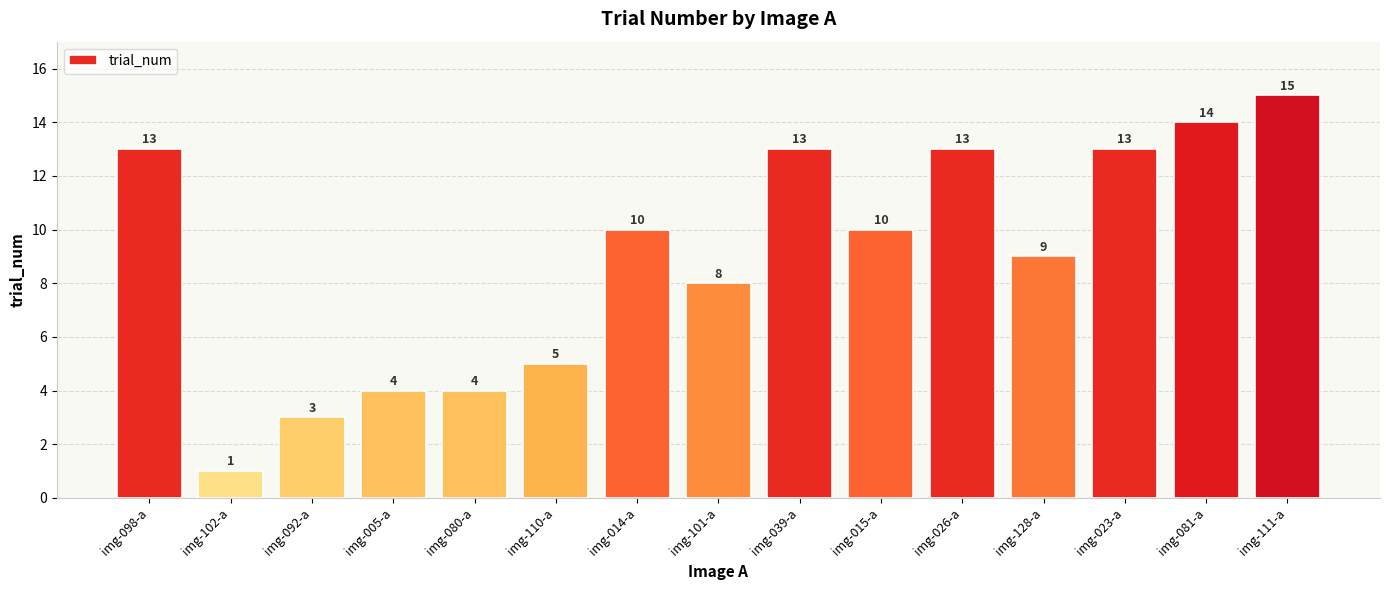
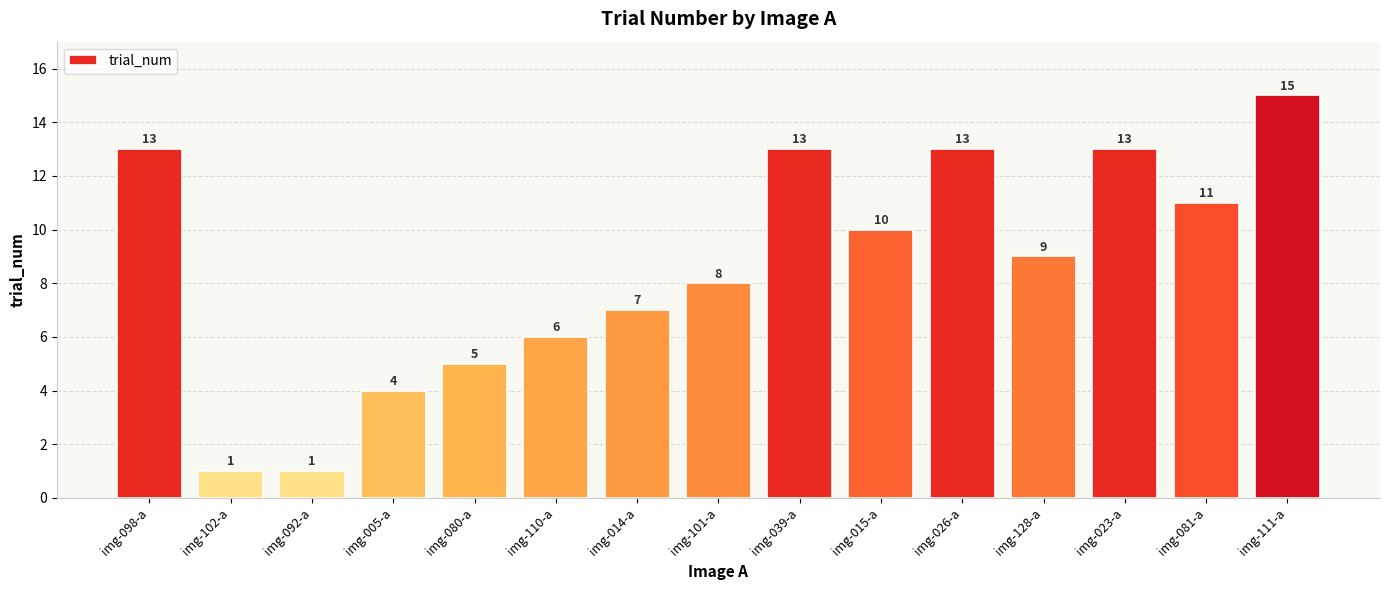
  {
    "img-098-a": 13,
    "img-102-a": 1,
-   "img-092-a": 3,
+   "img-092-a": 1,
    "img-005-a": 4,
-   "img-080-a": 4,
-   "img-110-a": 5,
-   "img-014-a": 10,
+   "img-080-a": 5,
+   "img-110-a": 6,
+   "img-014-a": 7,
    "img-101-a": 8,
    "img-039-a": 13,
    "img-015-a": 10,
    "img-026-a": 13,
    "img-128-a": 9,
    "img-023-a": 13,
-   "img-081-a": 14,
+   "img-081-a": 11,
    "img-111-a": 15
  }
